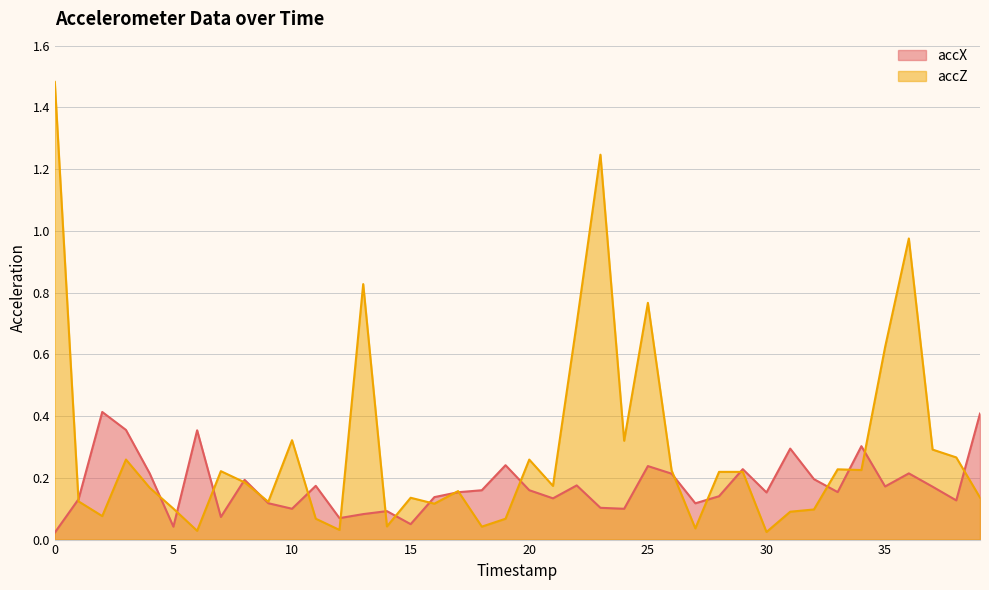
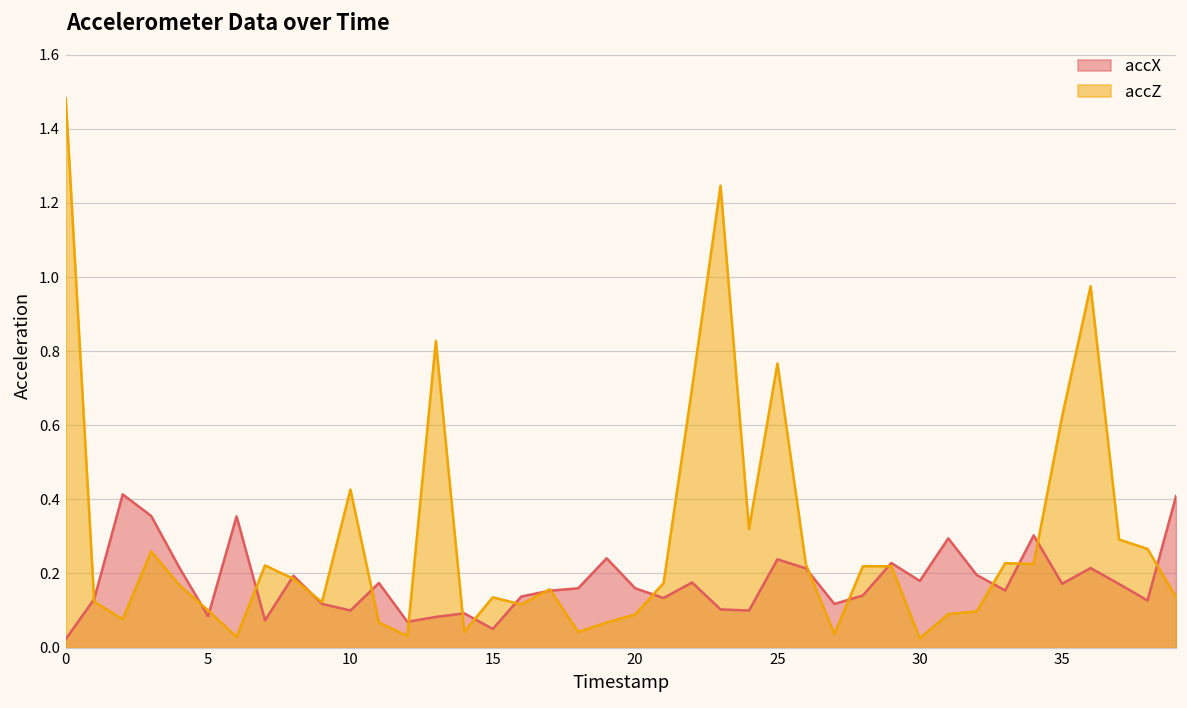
  {
    "accX": {
      "0": 0.02,
-     "5": 0.04,
+     "5": 0.08,
      "10": 0.10,
      "15": 0.05,
      "20": 0.16,
      "25": 0.24,
-     "30": 0.15,
+     "30": 0.18,
      "35": 0.17
    },
    "accZ": {
      "0": 1.48,
      "5": 0.10,
-     "10": 0.32,
+     "10": 0.43,
      "15": 0.14,
-     "20": 0.26,
+     "20": 0.09,
      "25": 0.77,
      "30": 0.02,
      "35": 0.62
    }
  }
